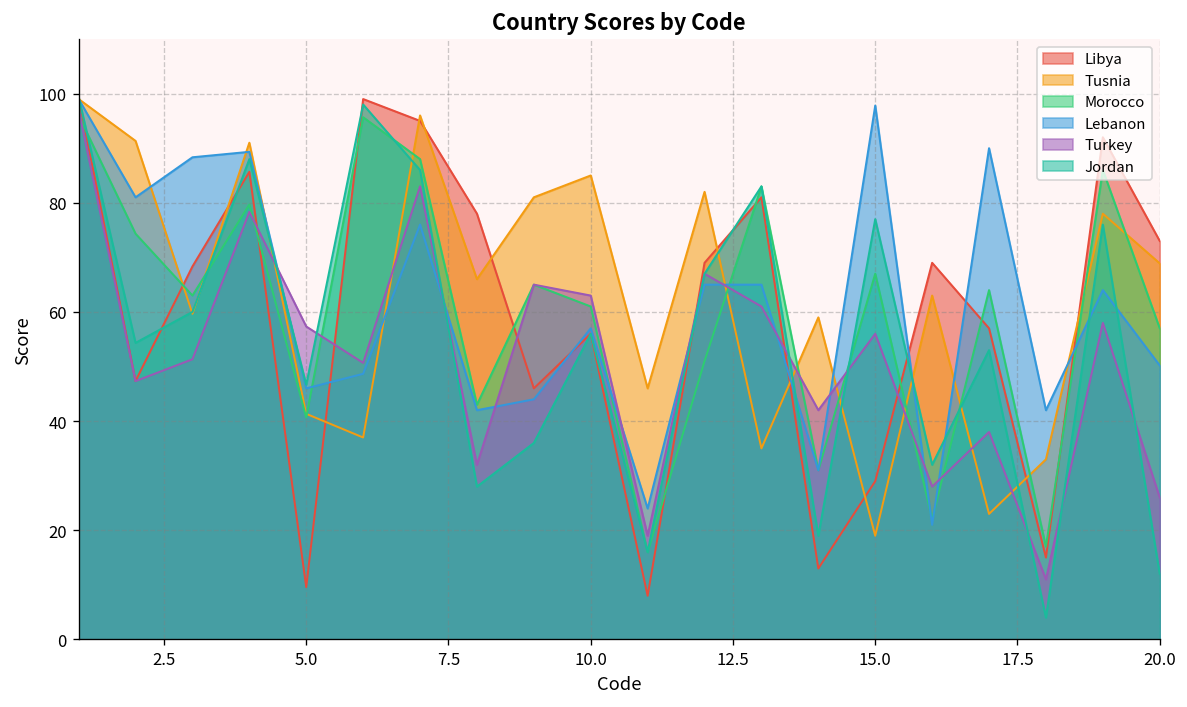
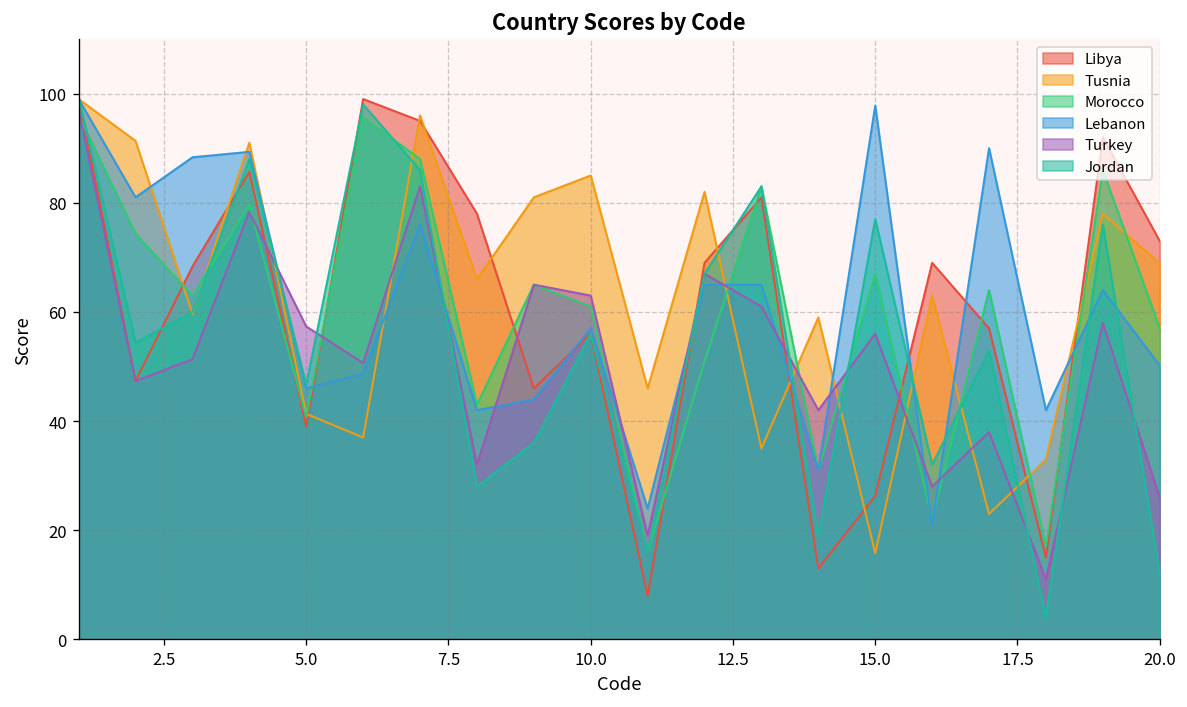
  {
    "Libya": {
-     "5.0": 10,
-     "15.0": 29,
+     "5.0": 39,
+     "15.0": 26,
      "20.0": 73
    },
    "Tusnia": {
      "5.0": 41,
      "10.0": 85,
-     "15.0": 19,
+     "15.0": 16,
      "20.0": 69
    },
    "Lebanon": {
      "5.0": 46,
      "10.0": 57,
      "15.0": 98,
      "20.0": 50
    },
    "Turkey": {
      "5.0": 57,
      "10.0": 63,
      "15.0": 56,
      "20.0": 26
    }
  }
